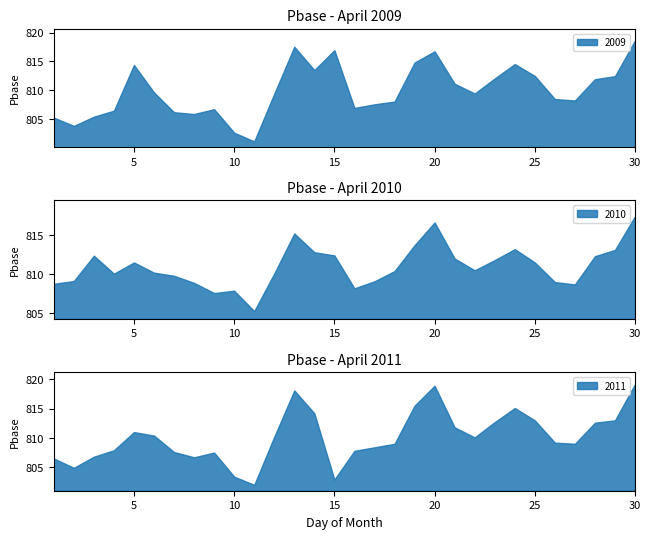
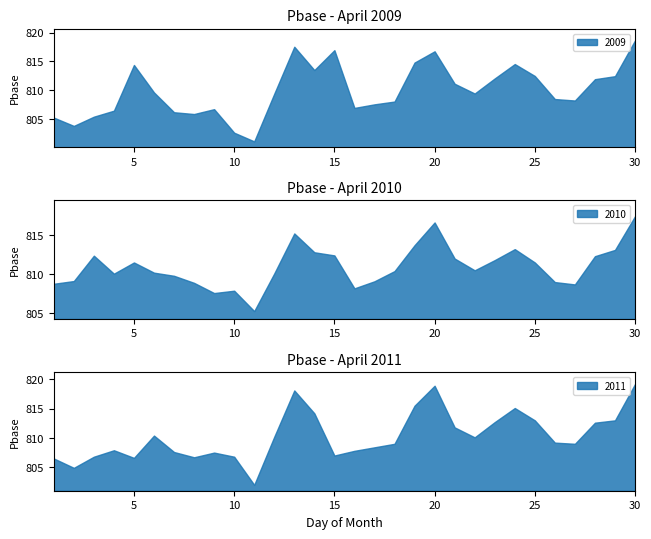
  {
    "Pbase - April 2009": {
      "5": 814,
      "10": 803,
      "15": 817,
      "20": 817,
      "25": 812,
      "30": 819
    },
    "Pbase - April 2010": {
      "5": 812,
      "10": 808,
      "15": 812,
      "20": 817,
      "25": 812,
      "30": 817
    },
    "Pbase - April 2011": {
-     "5": 811,
-     "10": 803,
-     "15": 803,
+     "5": 807,
+     "10": 807,
+     "15": 807,
      "20": 819,
      "25": 813,
      "30": 819
    }
  }
